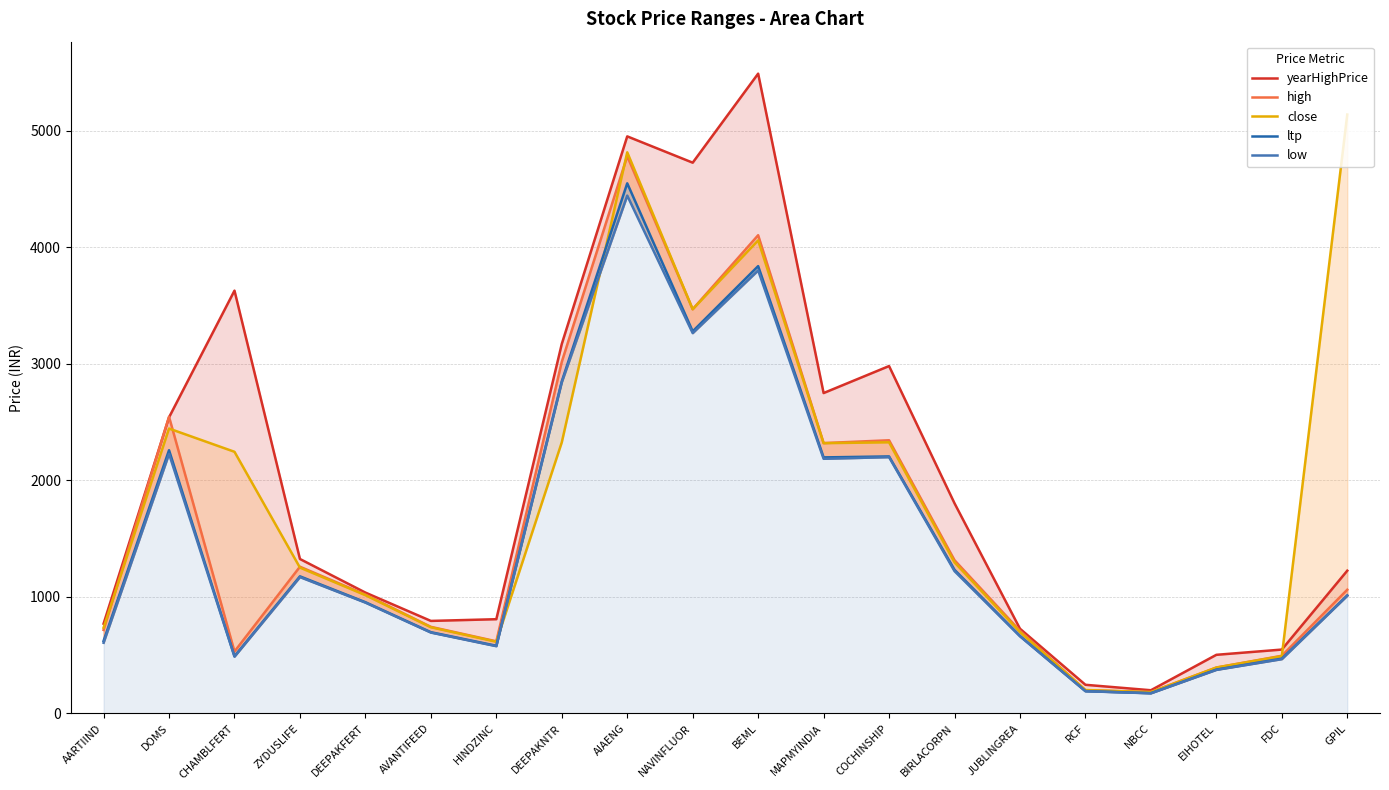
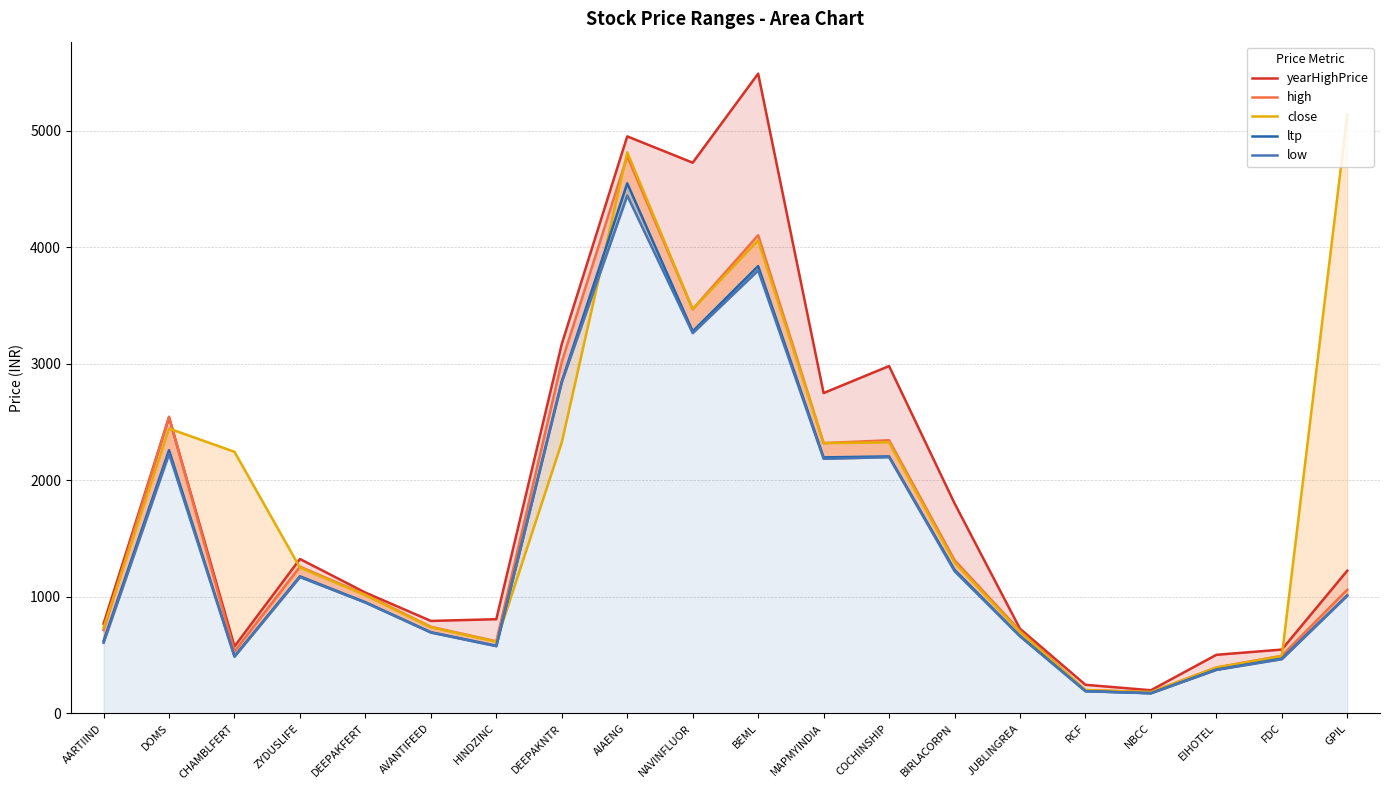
  {
    "yearHighPrice": {
      "AARTIIND": 770,
-     "CHAMBLFERT": 3630,
+     "CHAMBLFERT": 570,
      "ZYDUSLIFE": 1320,
      "AVANTIFEED": 790,
      "HINDZINC": 810,
      "DEEPAKNTR": 3170,
      "AIAENG": 4950,
      "NAVINFLUOR": 4720,
      "BEML": 5490,
      "MAPMYINDIA": 2750,
      "COCHINSHIP": 2980,
      "BIRLACORPN": 1800,
      "RCF": 250,
      "EIHOTEL": 500,
      "FDC": 550,
      "GPIL": 1220
    },
    "high": {
      "CHAMBLFERT": 530,
      "DEEPAKNTR": 3020,
      "AIAENG": 4780,
      "BEML": 4100,
      "GPIL": 1060
    },
    "close": {
      "DEEPAKNTR": 2320
    }
  }
